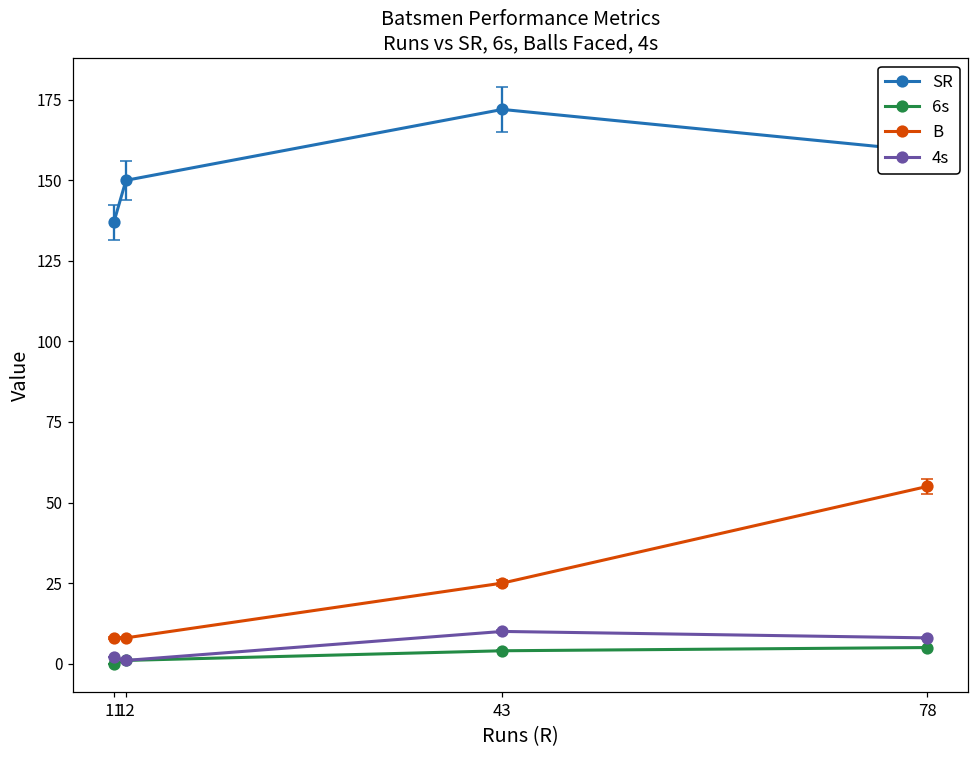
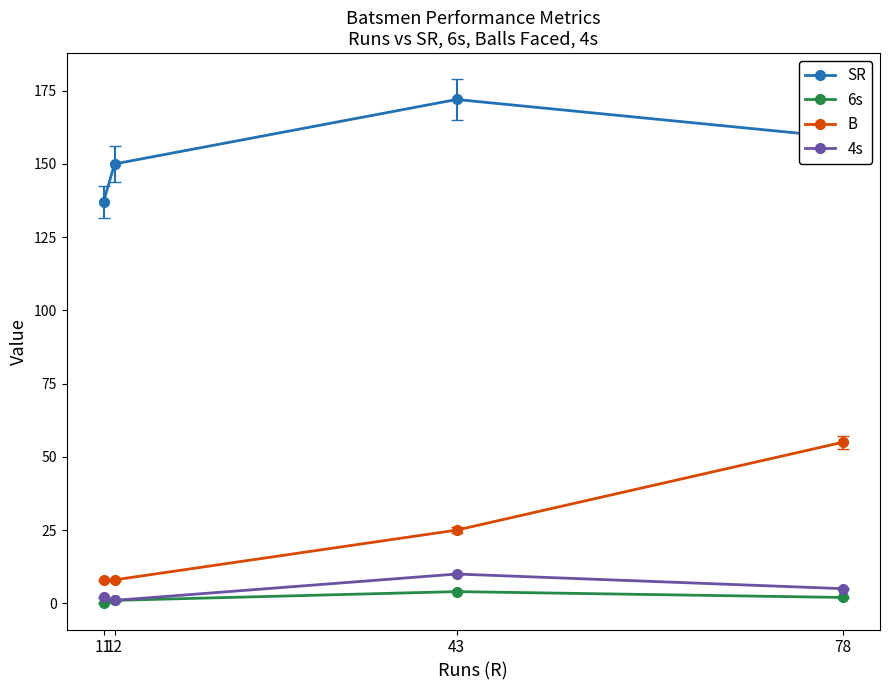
  {
    "6s": {
-     "78": 5
+     "78": 2
    },
    "B": {
      "43": 25,
      "78": 55
    },
    "4s": {
-     "78": 8
+     "78": 5
    }
  }
